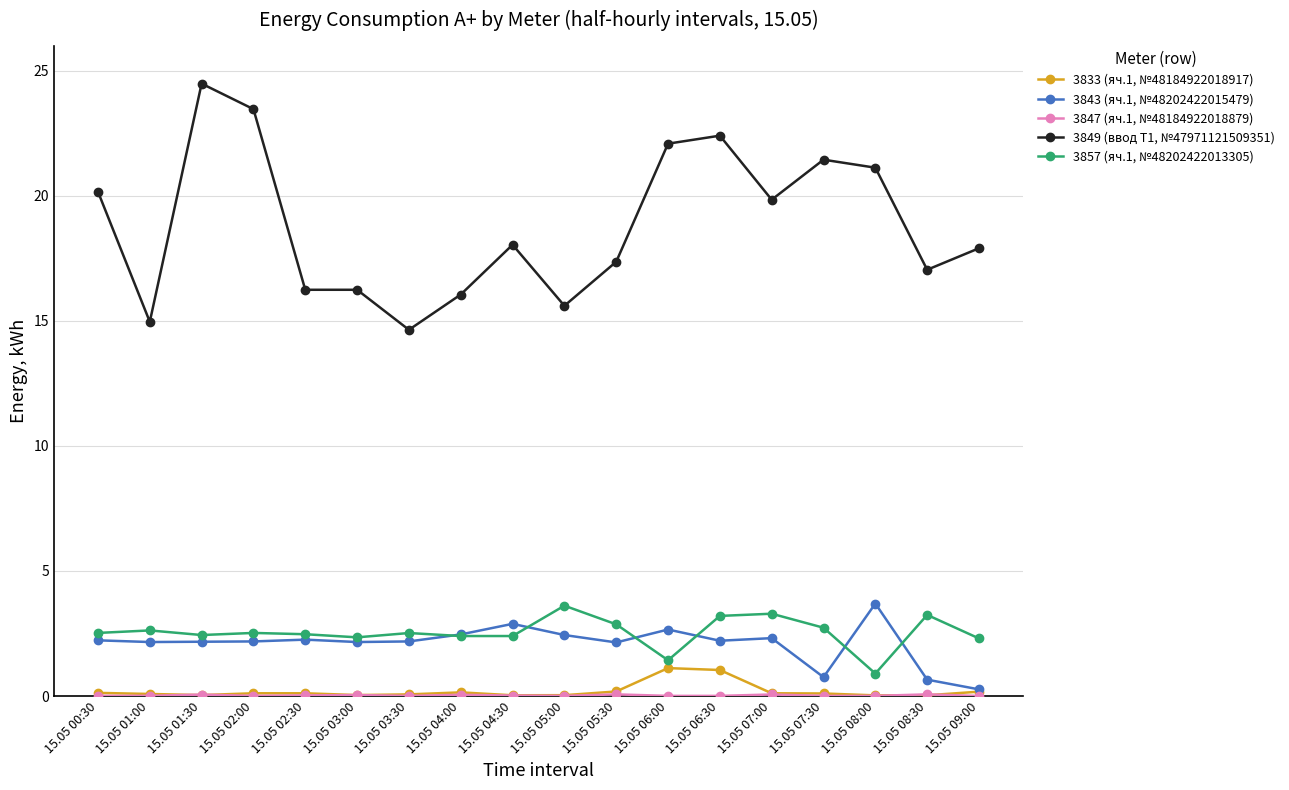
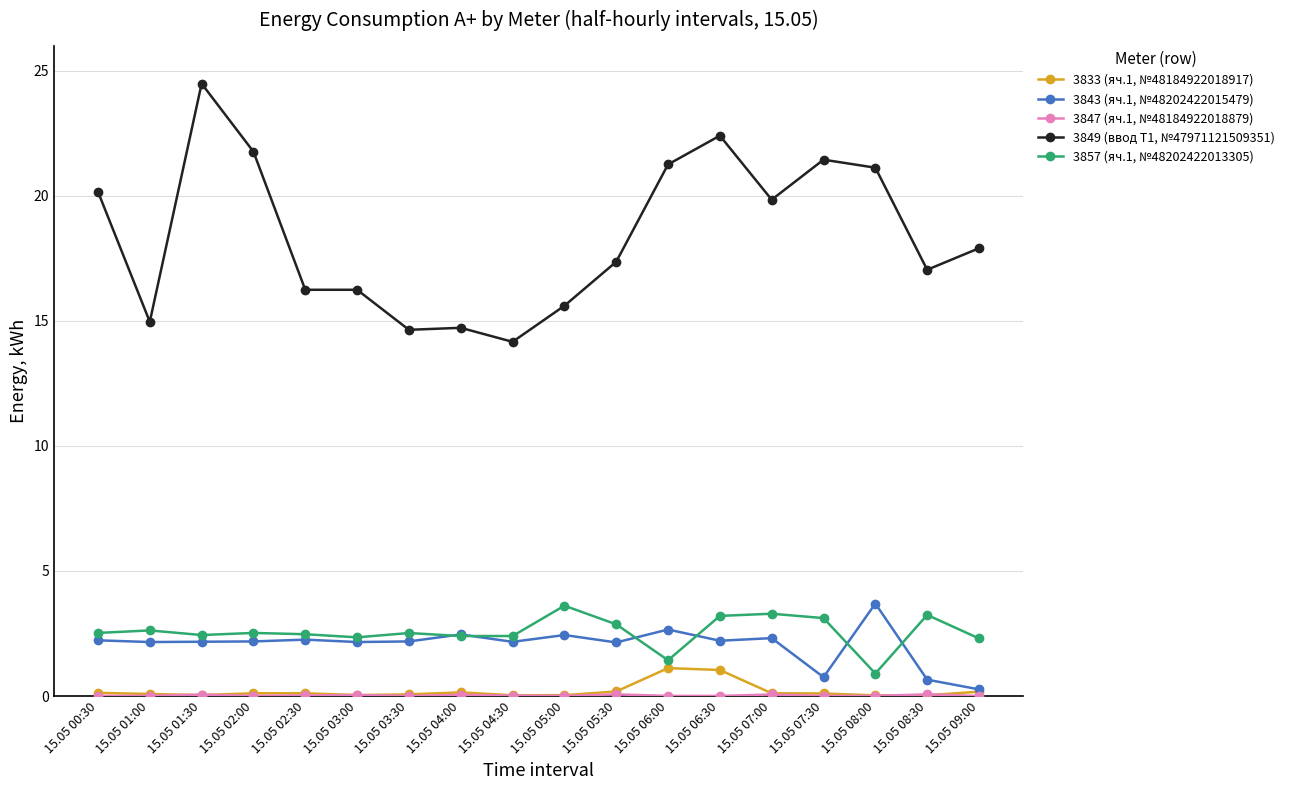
  {
    "3833 (яч.1, №48184922018917)": {
      "15.05 00:30": 0.1,
      "15.05 02:00": 0.1,
      "15.05 05:30": 0.2,
      "15.05 06:00": 1.1,
      "15.05 06:30": 1.0
    },
    "3843 (яч.1, №48202422015479)": {
      "15.05 00:30": 2.2,
      "15.05 01:00": 2.2,
      "15.05 01:30": 2.2,
      "15.05 02:00": 2.2,
      "15.05 02:30": 2.3,
      "15.05 03:00": 2.2,
      "15.05 03:30": 2.2,
-     "15.05 04:30": 2.9,
+     "15.05 04:30": 2.2,
      "15.05 05:00": 2.4,
      "15.05 05:30": 2.1,
      "15.05 06:00": 2.7,
      "15.05 06:30": 2.2,
      "15.05 07:00": 2.3,
      "15.05 07:30": 0.8,
      "15.05 08:00": 3.7,
      "15.05 08:30": 0.7
    },
    "3847 (яч.1, №48184922018879)": {
      "15.05 00:30": 0.0,
      "15.05 02:00": 0.0,
      "15.05 05:30": 0.1,
      "15.05 06:00": 0.0,
      "15.05 06:30": 0.0,
      "15.05 09:00": 0.0
    },
    "3849 (ввод Т1, №47971121509351)": {
      "15.05 00:30": 20.2,
      "15.05 01:00": 15.0,
      "15.05 01:30": 24.5,
-     "15.05 02:00": 23.5,
+     "15.05 02:00": 21.8,
      "15.05 02:30": 16.2,
      "15.05 03:00": 16.2,
      "15.05 03:30": 14.6,
-     "15.05 04:00": 16.1,
-     "15.05 04:30": 18.0,
+     "15.05 04:00": 14.7,
+     "15.05 04:30": 14.2,
      "15.05 05:00": 15.6,
      "15.05 05:30": 17.4,
-     "15.05 06:00": 22.1,
+     "15.05 06:00": 21.3,
      "15.05 06:30": 22.4,
      "15.05 07:00": 19.8,
      "15.05 07:30": 21.4,
      "15.05 08:00": 21.1,
      "15.05 08:30": 17.0,
      "15.05 09:00": 17.9
    },
    "3857 (яч.1, №48202422013305)": {
      "15.05 00:30": 2.5,
      "15.05 01:00": 2.6,
      "15.05 01:30": 2.4,
      "15.05 02:00": 2.5,
      "15.05 02:30": 2.5,
      "15.05 03:00": 2.3,
      "15.05 03:30": 2.5,
      "15.05 04:30": 2.4,
      "15.05 05:00": 3.6,
      "15.05 05:30": 2.9,
      "15.05 06:00": 1.4,
      "15.05 06:30": 3.2,
      "15.05 07:00": 3.3,
-     "15.05 07:30": 2.7,
+     "15.05 07:30": 3.1,
      "15.05 08:00": 0.9,
      "15.05 08:30": 3.2,
      "15.05 09:00": 2.3
    }
  }
